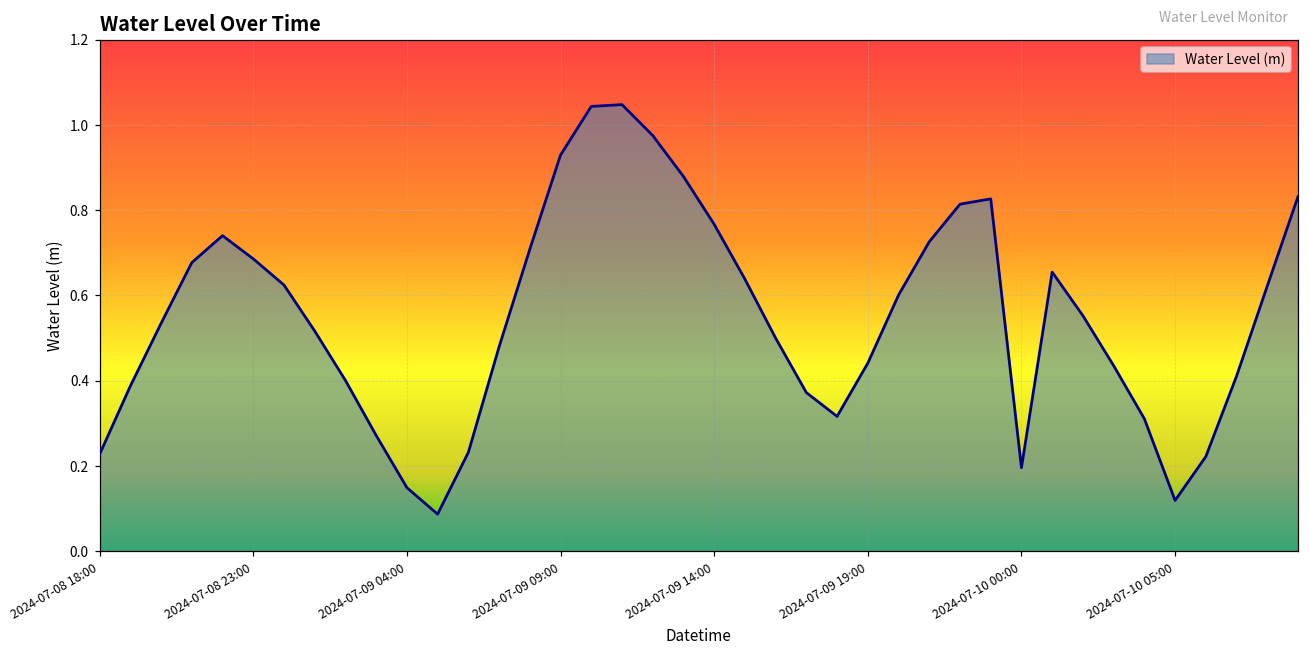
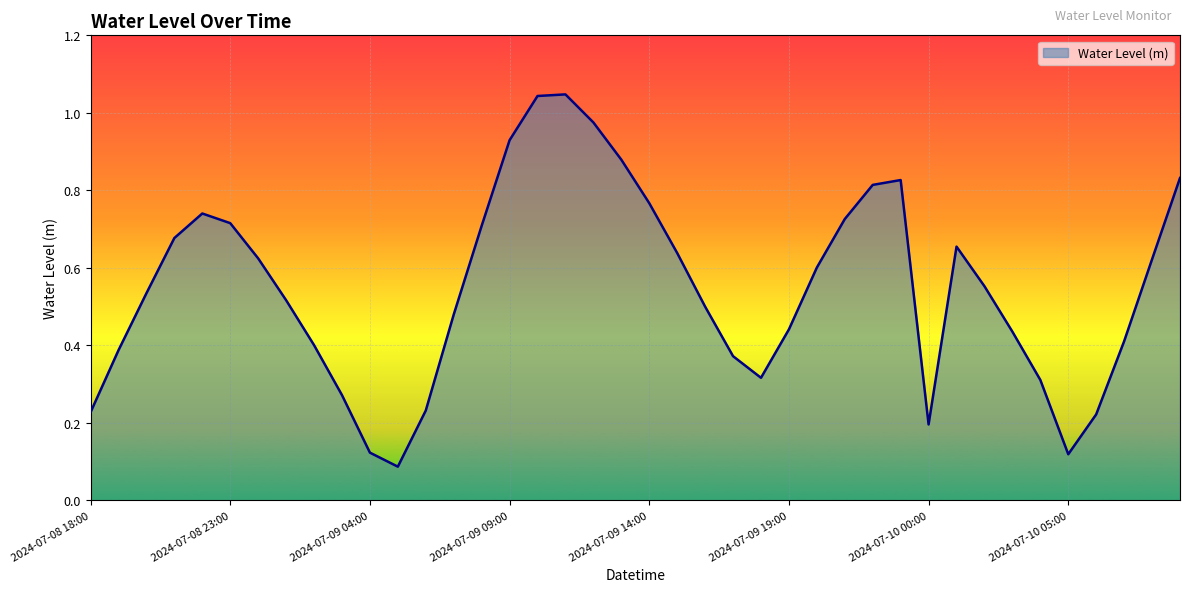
  {
    "2024-07-08 18:00": 0.23,
-   "2024-07-08 23:00": 0.69,
-   "2024-07-09 04:00": 0.15,
+   "2024-07-08 23:00": 0.72,
+   "2024-07-09 04:00": 0.12,
    "2024-07-09 09:00": 0.93,
    "2024-07-09 14:00": 0.77,
    "2024-07-09 19:00": 0.44,
    "2024-07-10 00:00": 0.20,
    "2024-07-10 05:00": 0.12
  }
